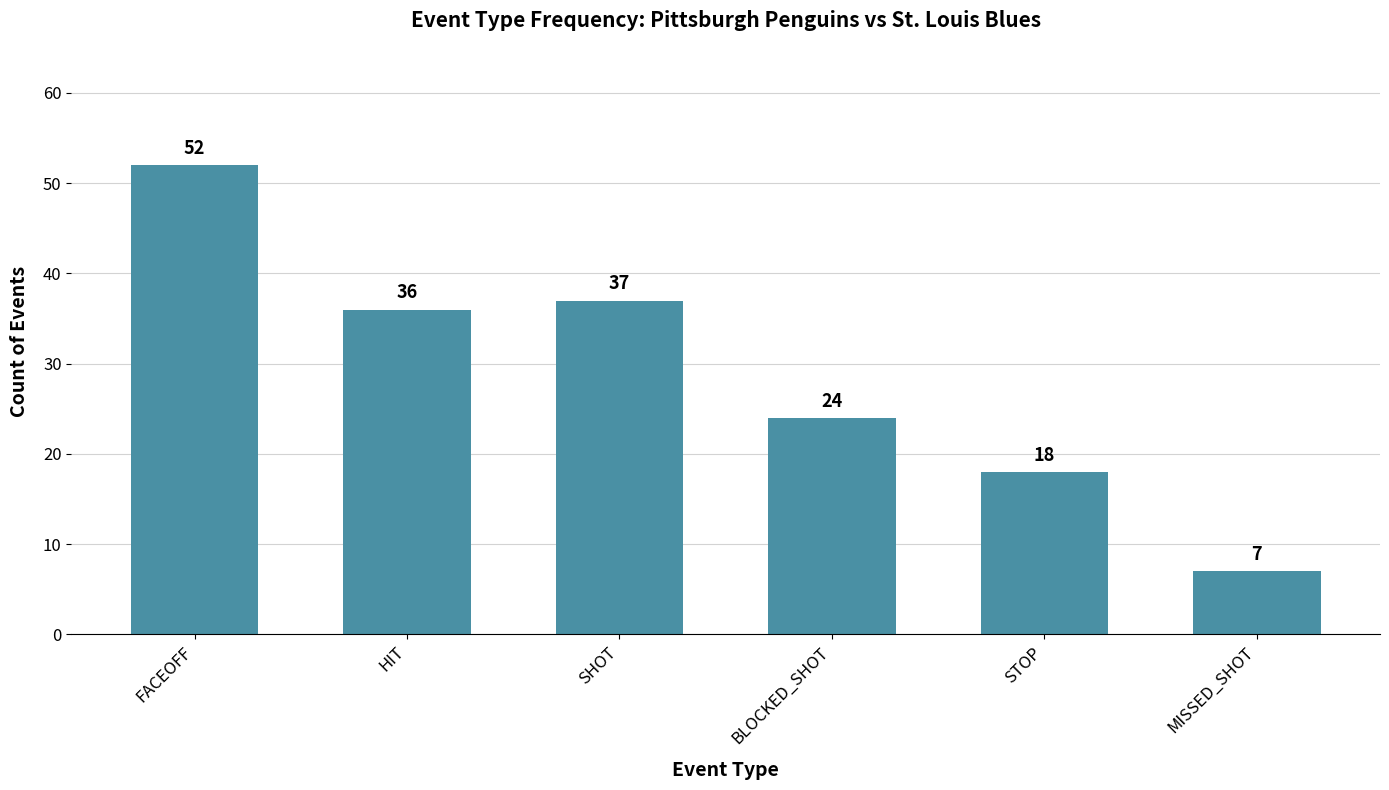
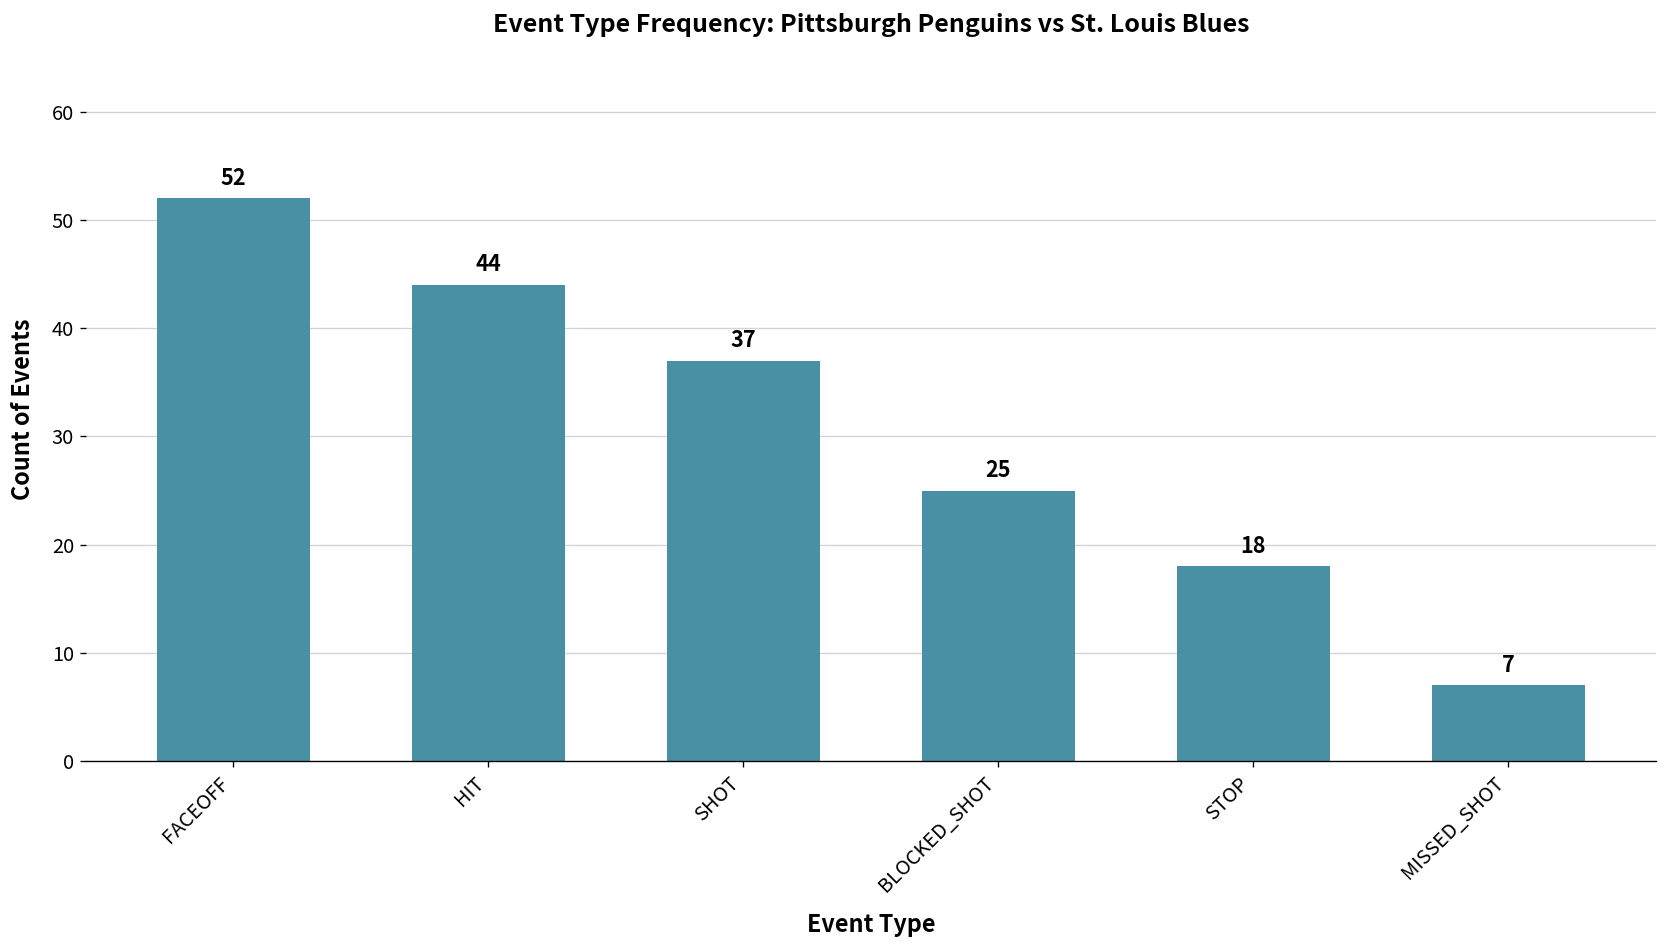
  {
    "FACEOFF": 52,
-   "HIT": 36,
+   "HIT": 44,
    "SHOT": 37,
-   "BLOCKED_SHOT": 24,
+   "BLOCKED_SHOT": 25,
    "STOP": 18,
    "MISSED_SHOT": 7
  }
